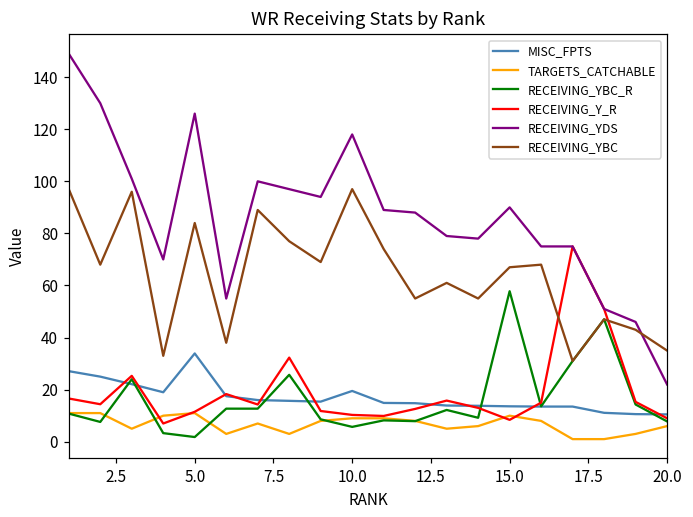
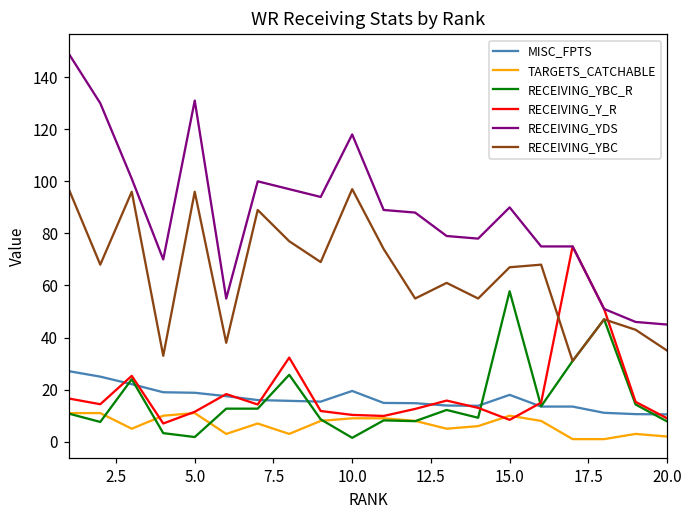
  {
    "MISC_FPTS": {
-     "5.0": 34,
+     "5.0": 19,
      "10.0": 20,
-     "15.0": 14,
+     "15.0": 18,
      "20.0": 11
    },
    "TARGETS_CATCHABLE": {
      "10.0": 9,
      "15.0": 10,
-     "20.0": 6
+     "20.0": 2
    },
    "RECEIVING_YBC_R": {
      "5.0": 2,
-     "10.0": 6,
+     "10.0": 2,
      "15.0": 58,
      "20.0": 8
    },
    "RECEIVING_Y_R": {
      "10.0": 10,
      "15.0": 8,
      "20.0": 9
    },
    "RECEIVING_YDS": {
-     "5.0": 126,
+     "5.0": 131,
      "10.0": 118,
      "15.0": 90,
-     "20.0": 22
+     "20.0": 45
    },
    "RECEIVING_YBC": {
-     "5.0": 84,
+     "5.0": 96,
      "10.0": 97,
      "15.0": 67,
      "20.0": 35
    }
  }
